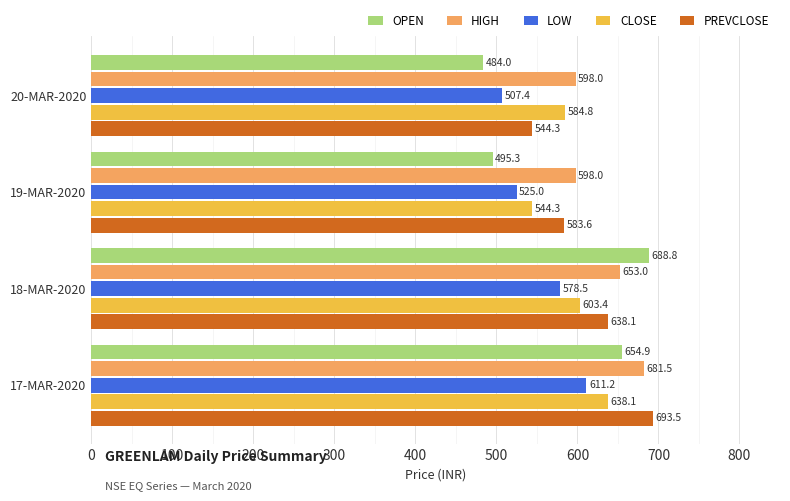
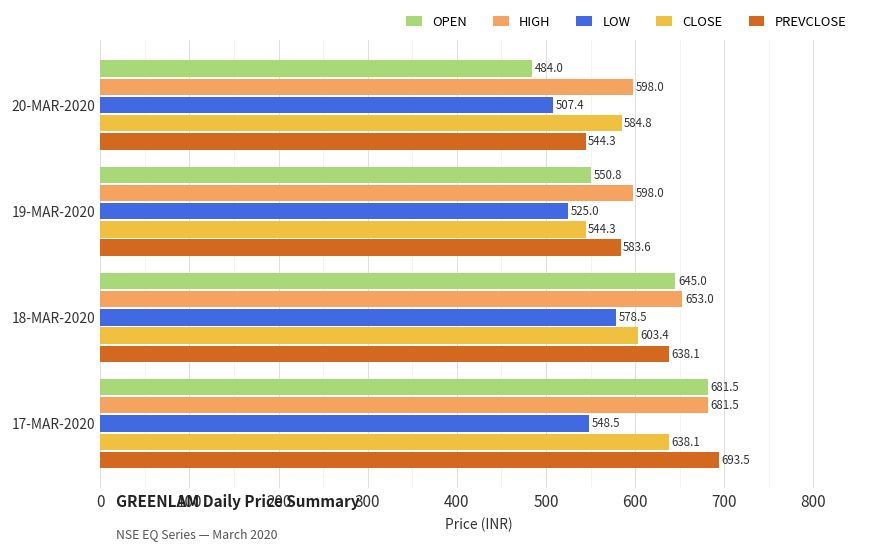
  {
    "OPEN": {
      "20-MAR-2020": 484.0,
-     "19-MAR-2020": 495.3,
-     "18-MAR-2020": 688.8,
-     "17-MAR-2020": 654.9
+     "19-MAR-2020": 550.8,
+     "18-MAR-2020": 645.0,
+     "17-MAR-2020": 681.5
    },
    "LOW": {
      "20-MAR-2020": 507.4,
      "19-MAR-2020": 525.0,
      "18-MAR-2020": 578.5,
-     "17-MAR-2020": 611.2
+     "17-MAR-2020": 548.5
    },
    "PREVCLOSE": {
      "20-MAR-2020": 544.3,
      "19-MAR-2020": 583.6,
      "18-MAR-2020": 638.1,
      "17-MAR-2020": 693.5
    }
  }
